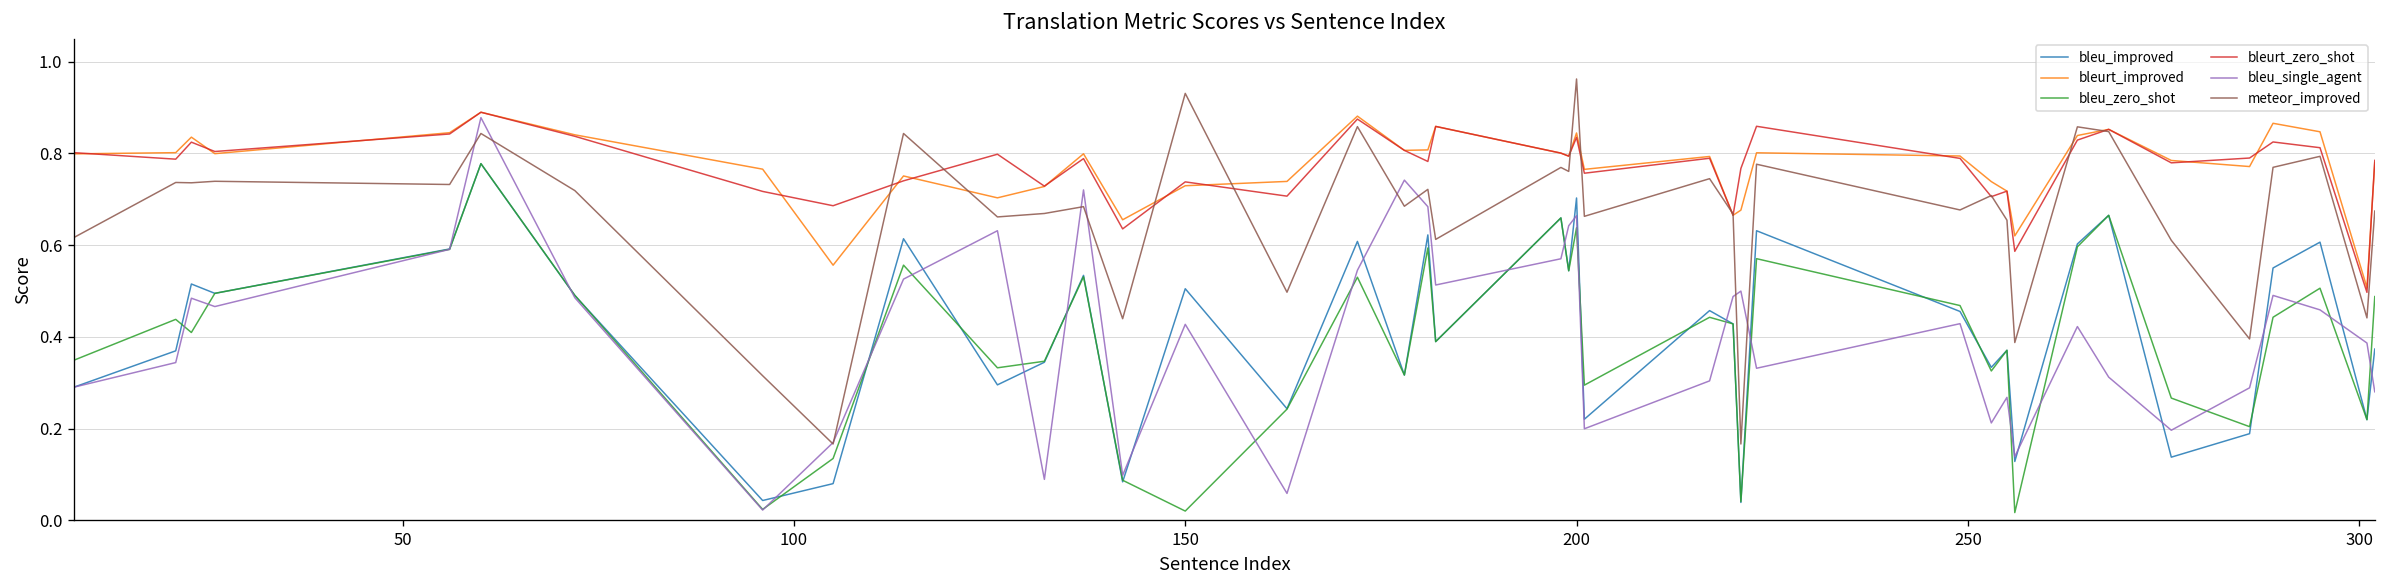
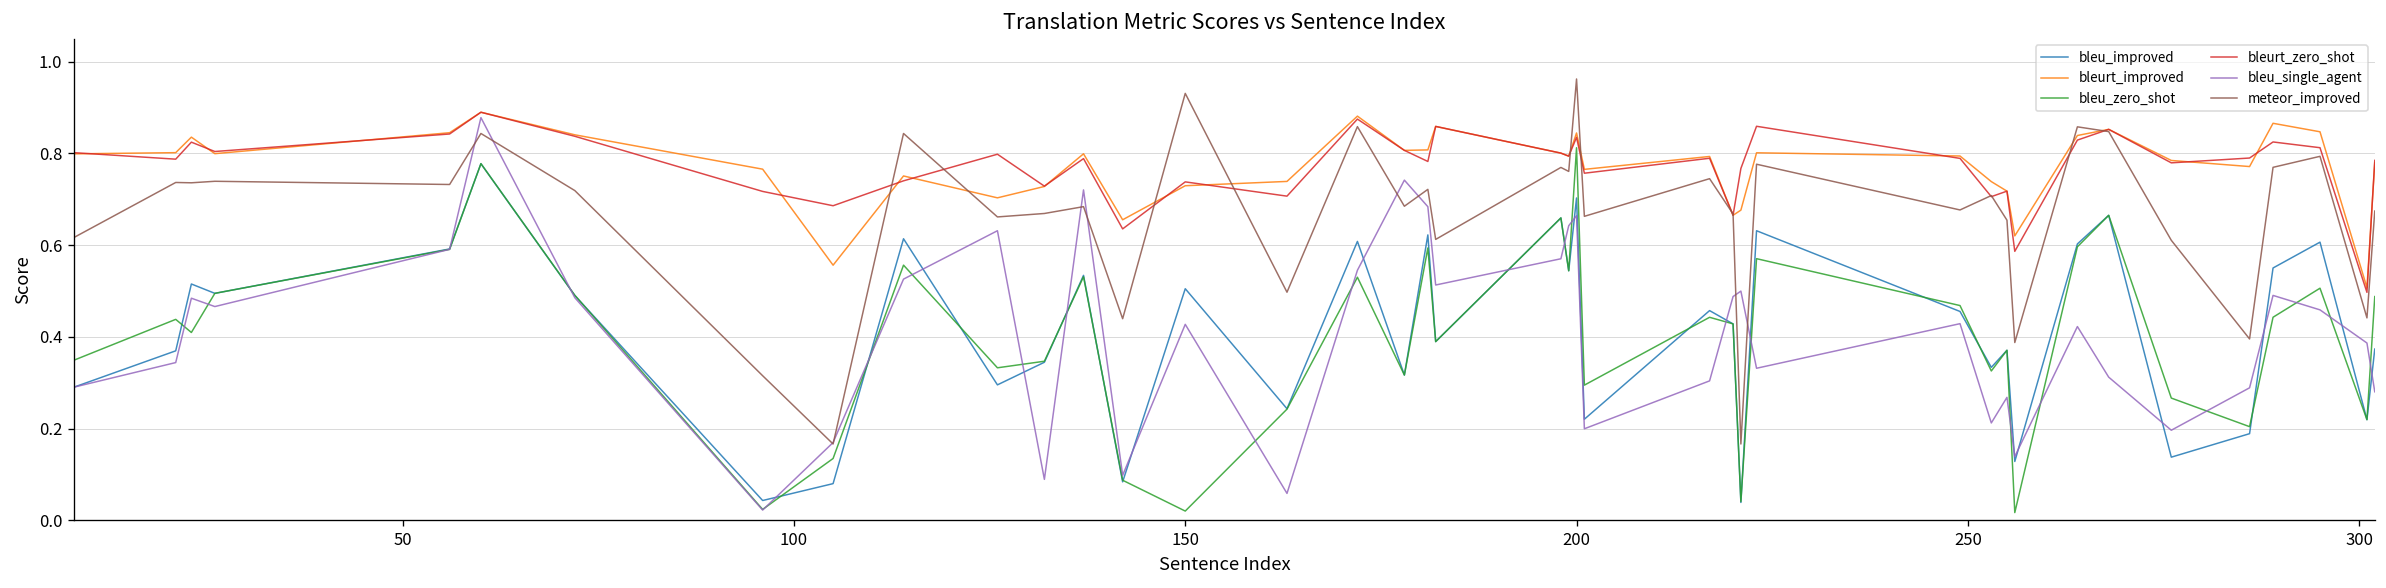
  {
    "bleu_improved": {
      "150": 0.51,
      "200": 0.70
    },
    "bleurt_improved": {
      "150": 0.73,
      "200": 0.84
    },
    "bleu_zero_shot": {
      "150": 0.02,
-     "200": 0.64
+     "200": 0.81
    },
    "bleurt_zero_shot": {
      "150": 0.74,
      "200": 0.84
    },
    "bleu_single_agent": {
      "150": 0.43,
      "200": 0.66
    },
    "meteor_improved": {
      "150": 0.93,
      "200": 0.96
    }
  }
